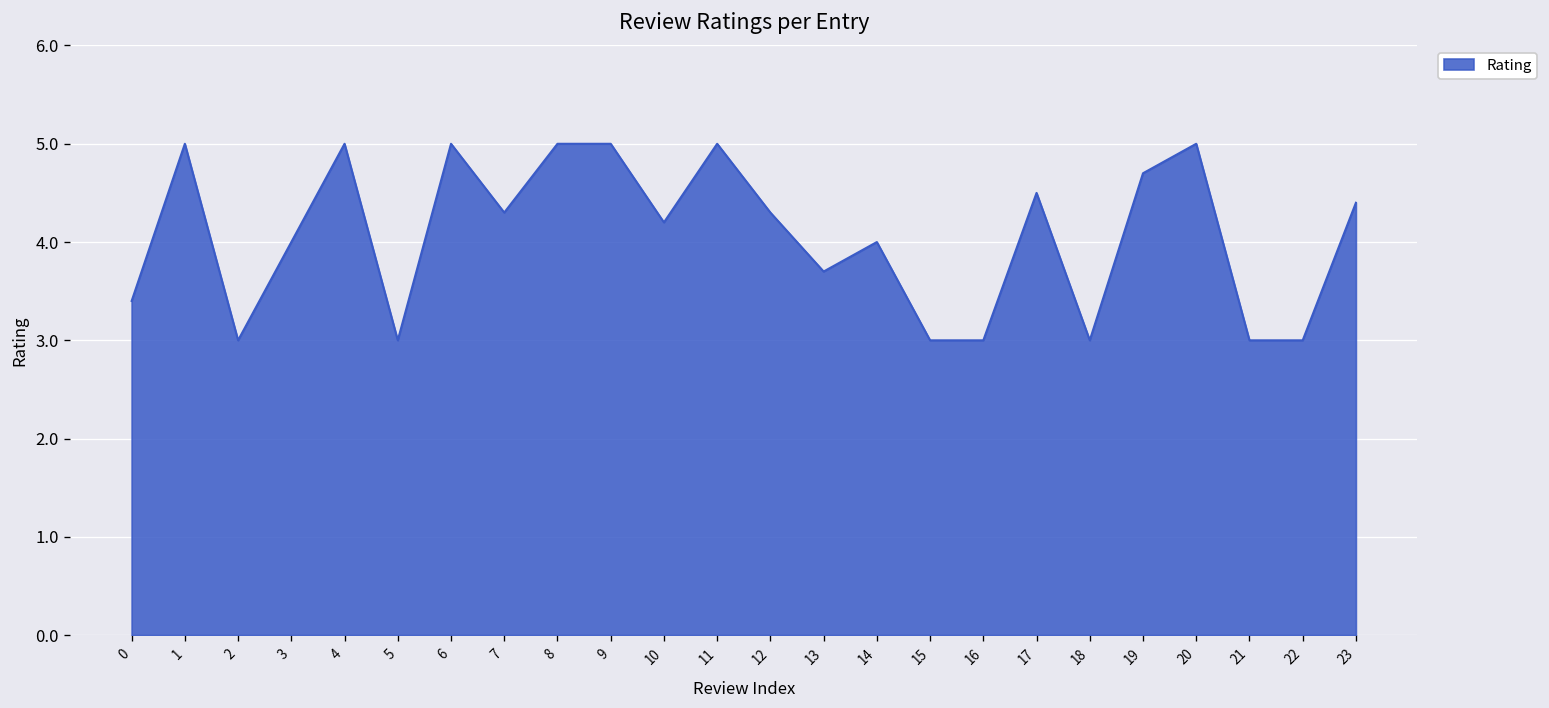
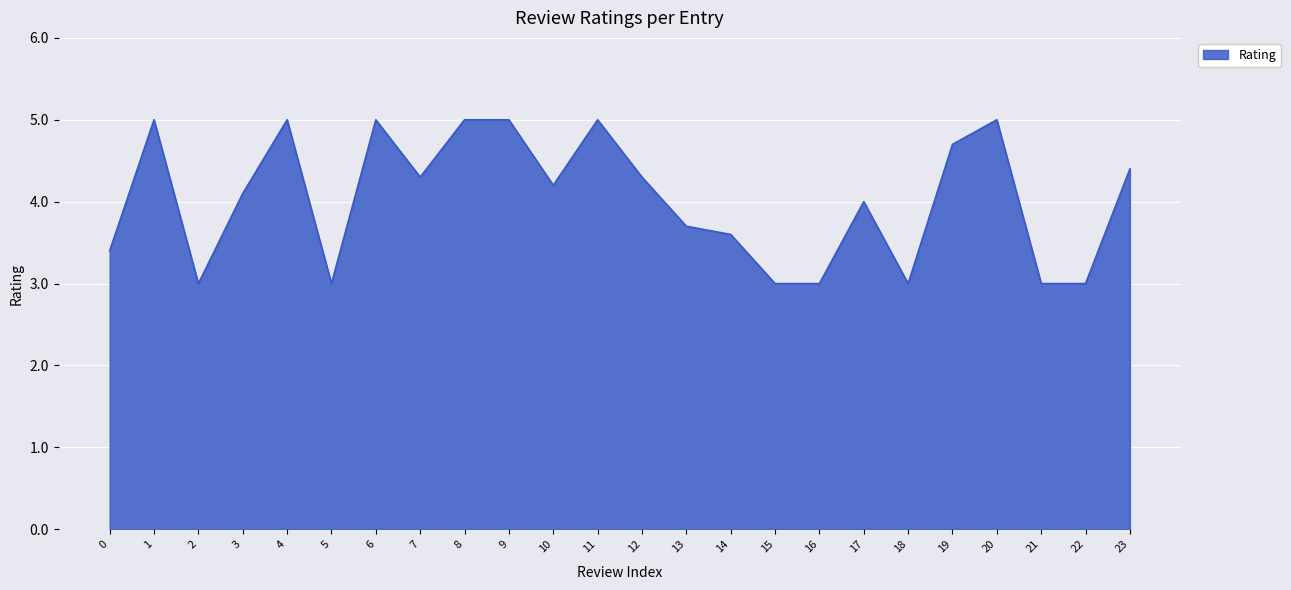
  {
    "0": 3.4,
    "1": 5.0,
    "2": 3.0,
-   "3": 4.0,
+   "3": 4.1,
    "4": 5.0,
    "5": 3.0,
    "6": 5.0,
    "7": 4.3,
    "8": 5.0,
    "9": 5.0,
    "10": 4.2,
    "11": 5.0,
    "12": 4.3,
    "13": 3.7,
-   "14": 4.0,
+   "14": 3.6,
    "15": 3.0,
    "16": 3.0,
-   "17": 4.5,
+   "17": 4.0,
    "18": 3.0,
    "19": 4.7,
    "20": 5.0,
    "21": 3.0,
    "22": 3.0,
    "23": 4.4
  }
